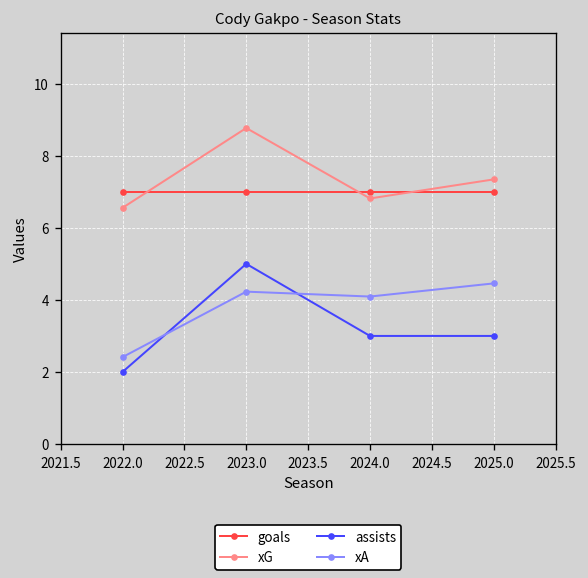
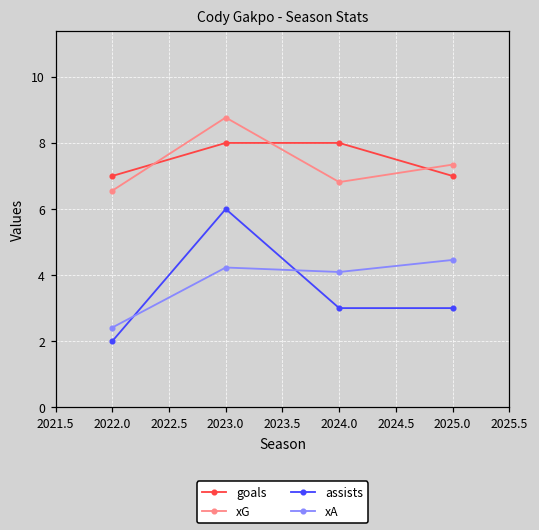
  {
    "goals": {
      "2022.0": 7,
-     "2023.0": 7,
-     "2024.0": 7,
+     "2023.0": 8,
+     "2024.0": 8,
      "2025.0": 7
    },
    "xG": {
      "2022.0": 6.6,
      "2023.0": 8.8,
      "2024.0": 6.8,
      "2025.0": 7.3
    },
    "assists": {
      "2022.0": 2,
-     "2023.0": 5,
+     "2023.0": 6,
      "2024.0": 3,
      "2025.0": 3
    },
    "xA": {
      "2022.0": 2.4,
      "2023.0": 4.2,
      "2024.0": 4.1,
      "2025.0": 4.5
    }
  }
